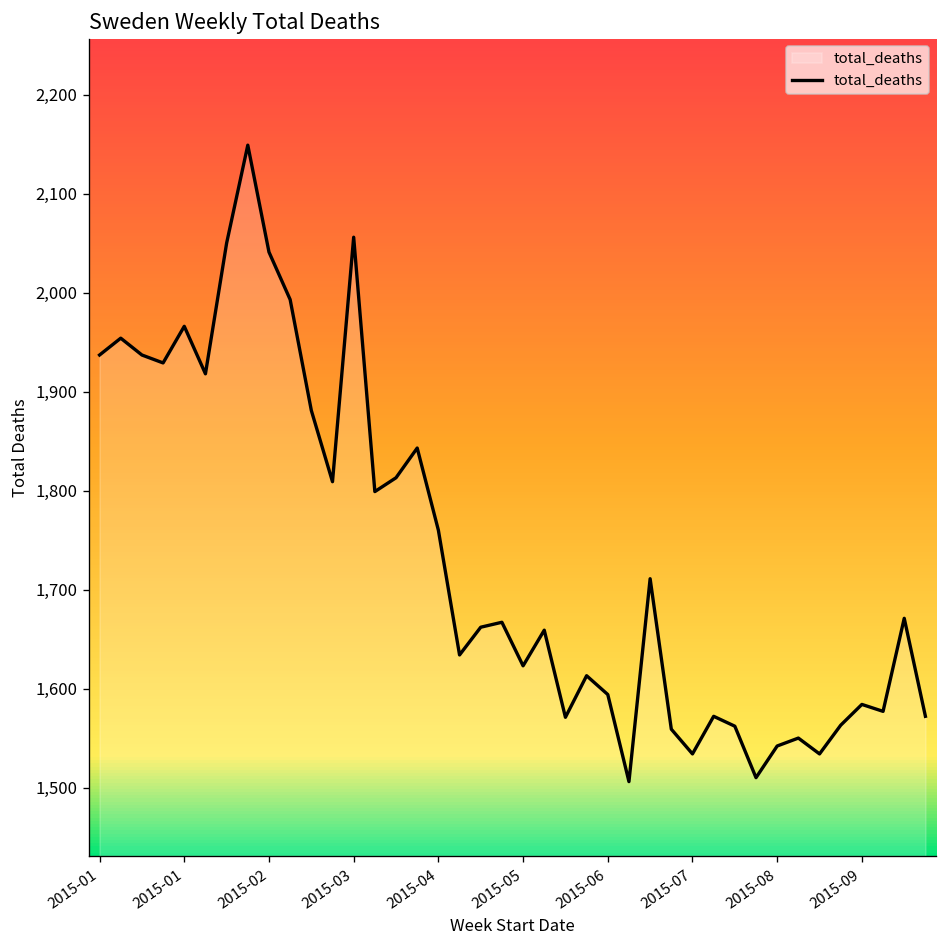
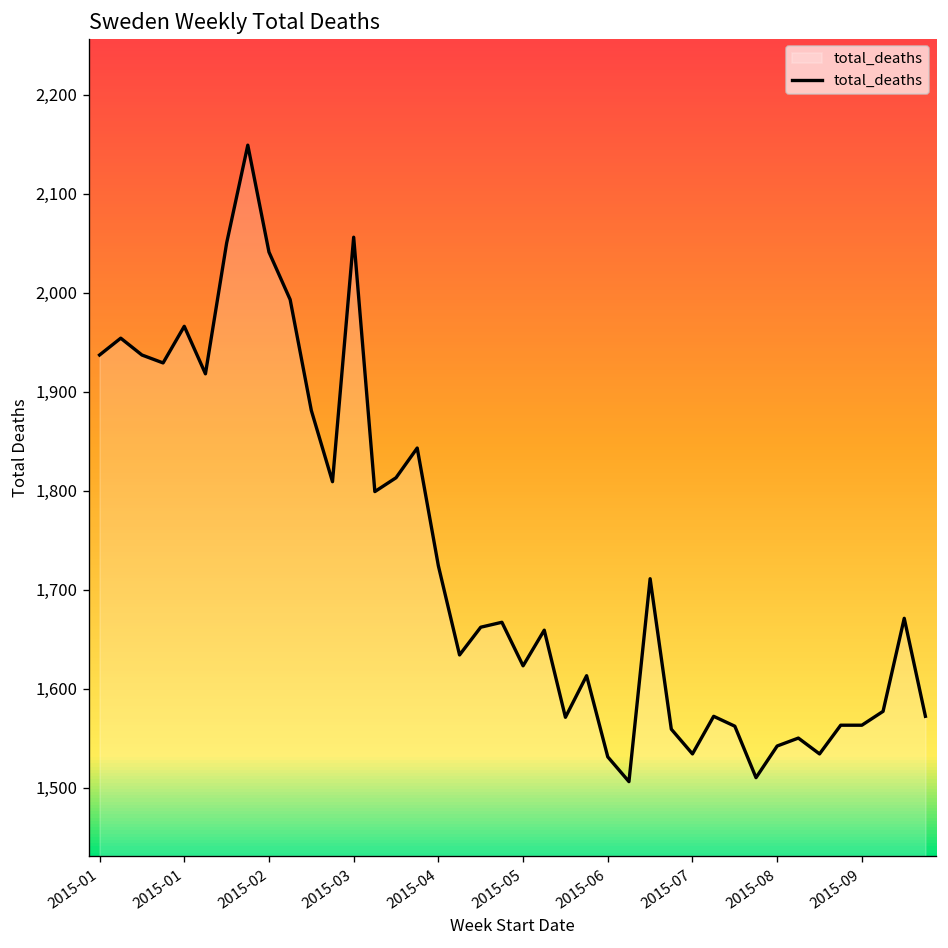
  {
    "2015-02": "2,040",
    "2015-03": "2,060",
-   "2015-04": "1,760",
+   "2015-04": "1,720",
    "2015-05": "1,620",
-   "2015-06": "1,590",
+   "2015-06": "1,530",
    "2015-07": "1,530",
    "2015-08": "1,540",
-   "2015-09": "1,580"
+   "2015-09": "1,560"
  }
